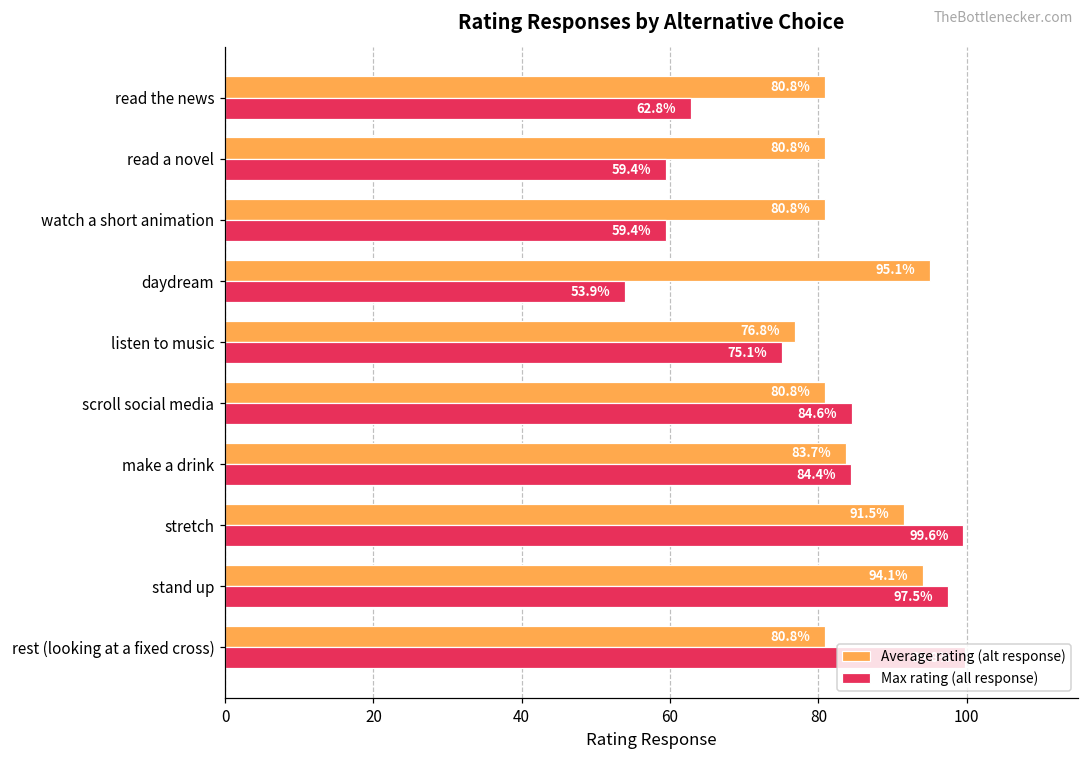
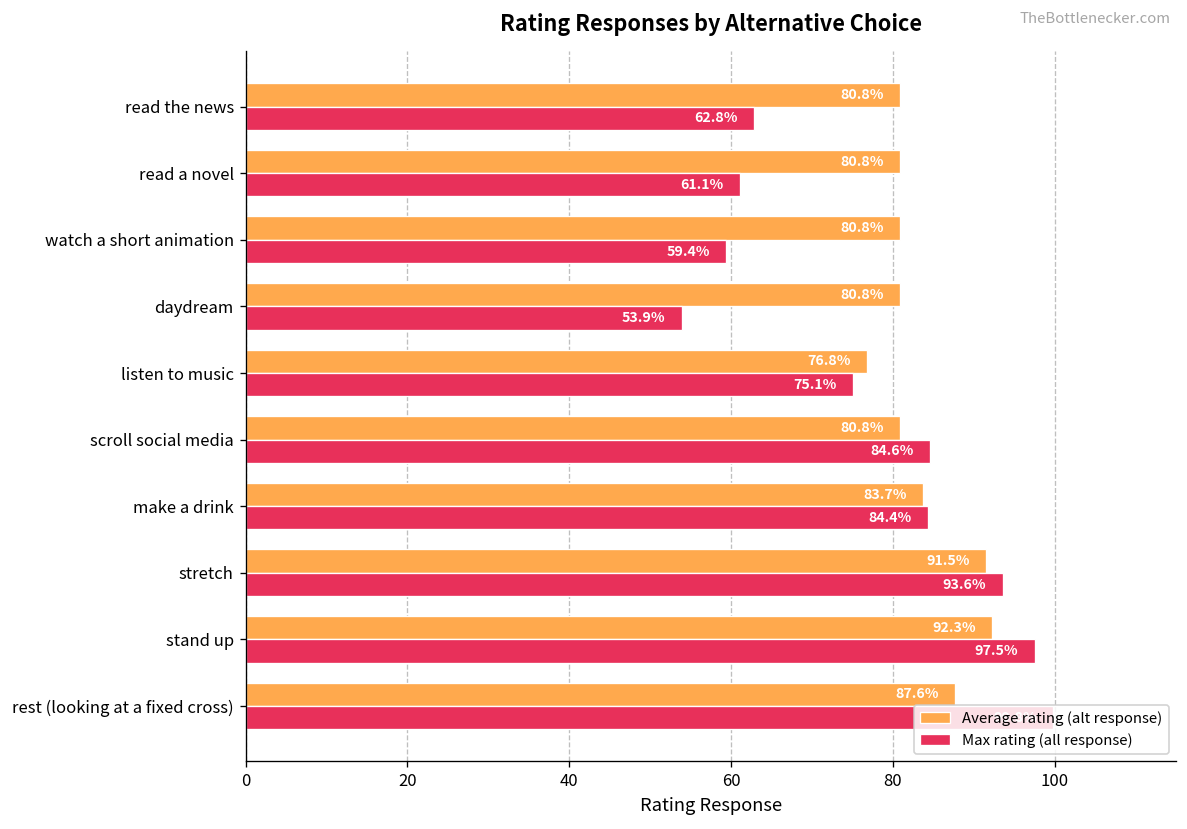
  {
    "Average rating (alt response)": {
      "read the news": "80.8%",
      "read a novel": "80.8%",
      "watch a short animation": "80.8%",
-     "daydream": "95.1%",
+     "daydream": "80.8%",
      "listen to music": "76.8%",
      "scroll social media": "80.8%",
      "make a drink": "83.7%",
      "stretch": "91.5%",
-     "stand up": "94.1%",
-     "rest (looking at a fixed cross)": "80.8%"
+     "stand up": "92.3%",
+     "rest (looking at a fixed cross)": "87.6%"
    },
    "Max rating (all response)": {
      "read the news": "62.8%",
-     "read a novel": "59.4%",
+     "read a novel": "61.1%",
      "watch a short animation": "59.4%",
      "daydream": "53.9%",
      "listen to music": "75.1%",
      "scroll social media": "84.6%",
      "make a drink": "84.4%",
-     "stretch": "99.6%",
+     "stretch": "93.6%",
      "stand up": "97.5%"
    }
  }
